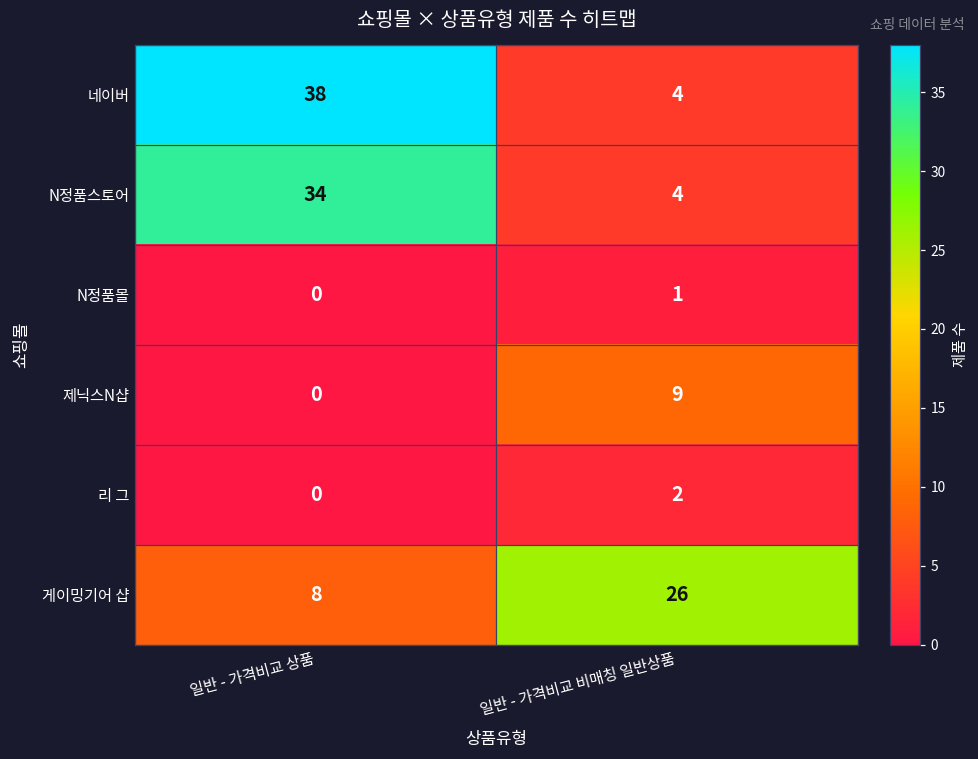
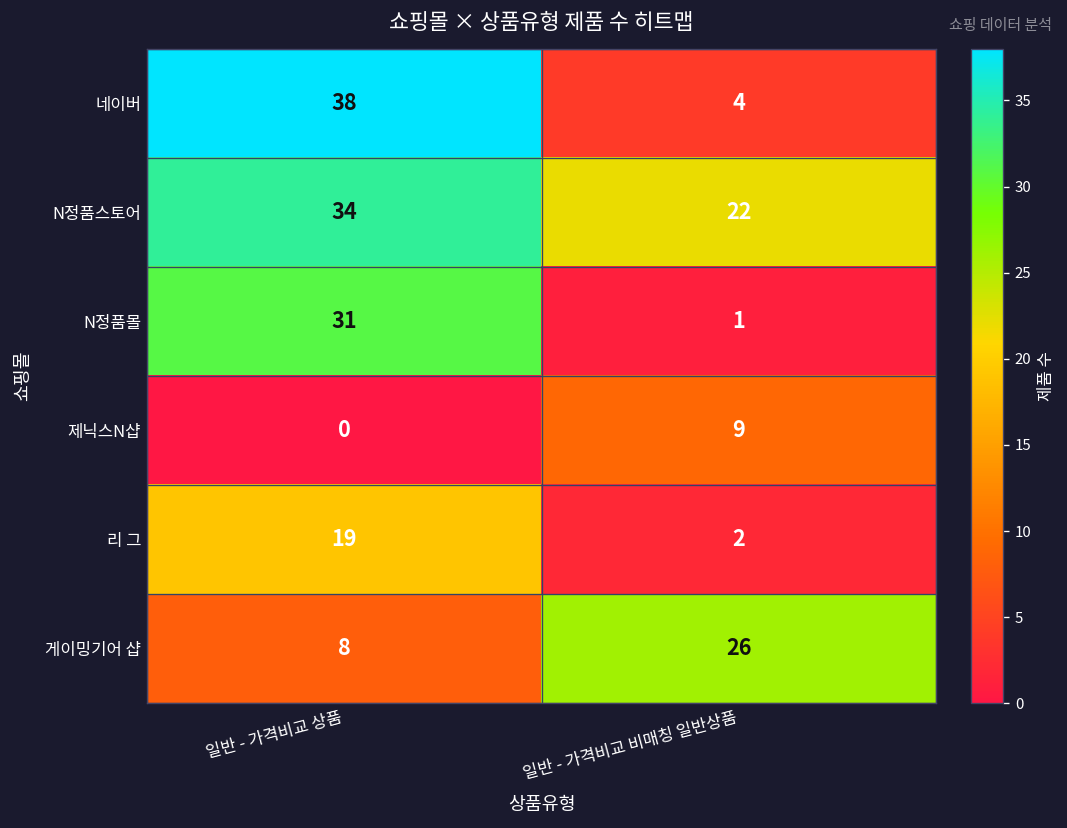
  {
    "네이버": {
      "일반 - 가격비교 상품": 38,
      "일반 - 가격비교 비매칭 일반상품": 4
    },
    "N정품스토어": {
      "일반 - 가격비교 상품": 34,
-     "일반 - 가격비교 비매칭 일반상품": 4
+     "일반 - 가격비교 비매칭 일반상품": 22
    },
    "N정품몰": {
-     "일반 - 가격비교 상품": 0,
+     "일반 - 가격비교 상품": 31,
      "일반 - 가격비교 비매칭 일반상품": 1
    },
    "제닉스N샵": {
      "일반 - 가격비교 상품": 0,
      "일반 - 가격비교 비매칭 일반상품": 9
    },
    "리 그": {
-     "일반 - 가격비교 상품": 0,
+     "일반 - 가격비교 상품": 19,
      "일반 - 가격비교 비매칭 일반상품": 2
    },
    "게이밍기어 샵": {
      "일반 - 가격비교 상품": 8,
      "일반 - 가격비교 비매칭 일반상품": 26
    }
  }
